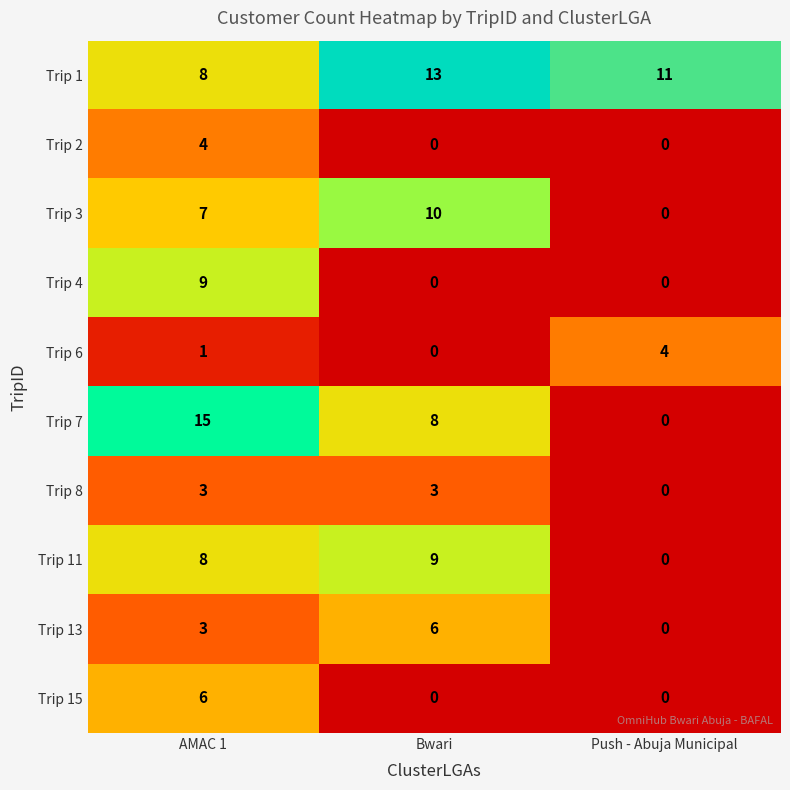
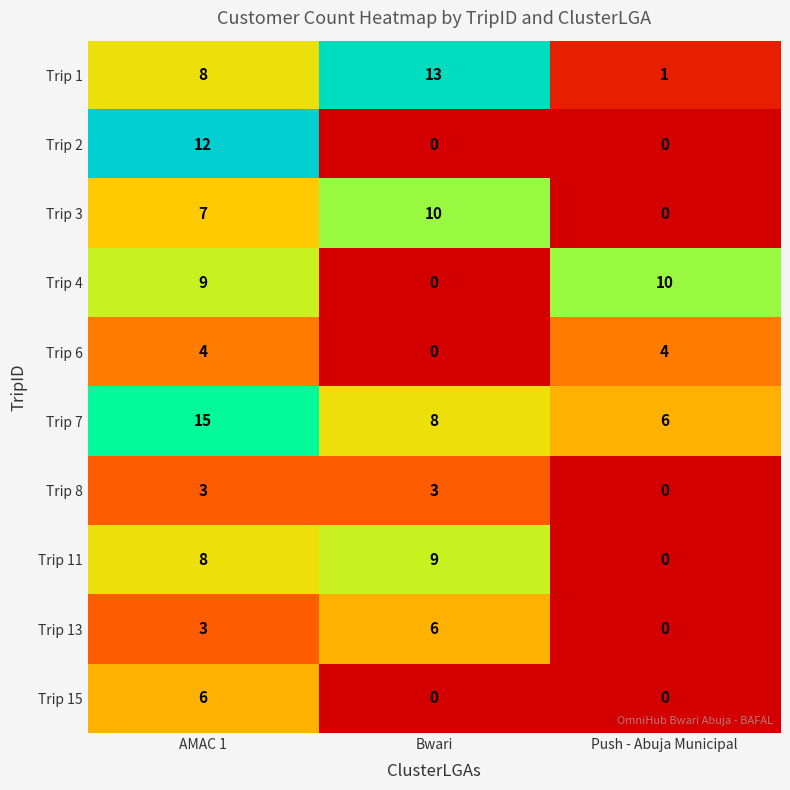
  {
    "Trip 1": {
      "AMAC 1": 8,
      "Bwari": 13,
-     "Push - Abuja Municipal": 11
+     "Push - Abuja Municipal": 1
    },
    "Trip 2": {
-     "AMAC 1": 4,
+     "AMAC 1": 12,
      "Bwari": 0,
      "Push - Abuja Municipal": 0
    },
    "Trip 3": {
      "AMAC 1": 7,
      "Bwari": 10,
      "Push - Abuja Municipal": 0
    },
    "Trip 4": {
      "AMAC 1": 9,
      "Bwari": 0,
-     "Push - Abuja Municipal": 0
+     "Push - Abuja Municipal": 10
    },
    "Trip 6": {
-     "AMAC 1": 1,
+     "AMAC 1": 4,
      "Bwari": 0,
      "Push - Abuja Municipal": 4
    },
    "Trip 7": {
      "AMAC 1": 15,
      "Bwari": 8,
-     "Push - Abuja Municipal": 0
+     "Push - Abuja Municipal": 6
    },
    "Trip 8": {
      "AMAC 1": 3,
      "Bwari": 3,
      "Push - Abuja Municipal": 0
    },
    "Trip 11": {
      "AMAC 1": 8,
      "Bwari": 9,
      "Push - Abuja Municipal": 0
    },
    "Trip 13": {
      "AMAC 1": 3,
      "Bwari": 6,
      "Push - Abuja Municipal": 0
    },
    "Trip 15": {
      "AMAC 1": 6,
      "Bwari": 0
    }
  }
